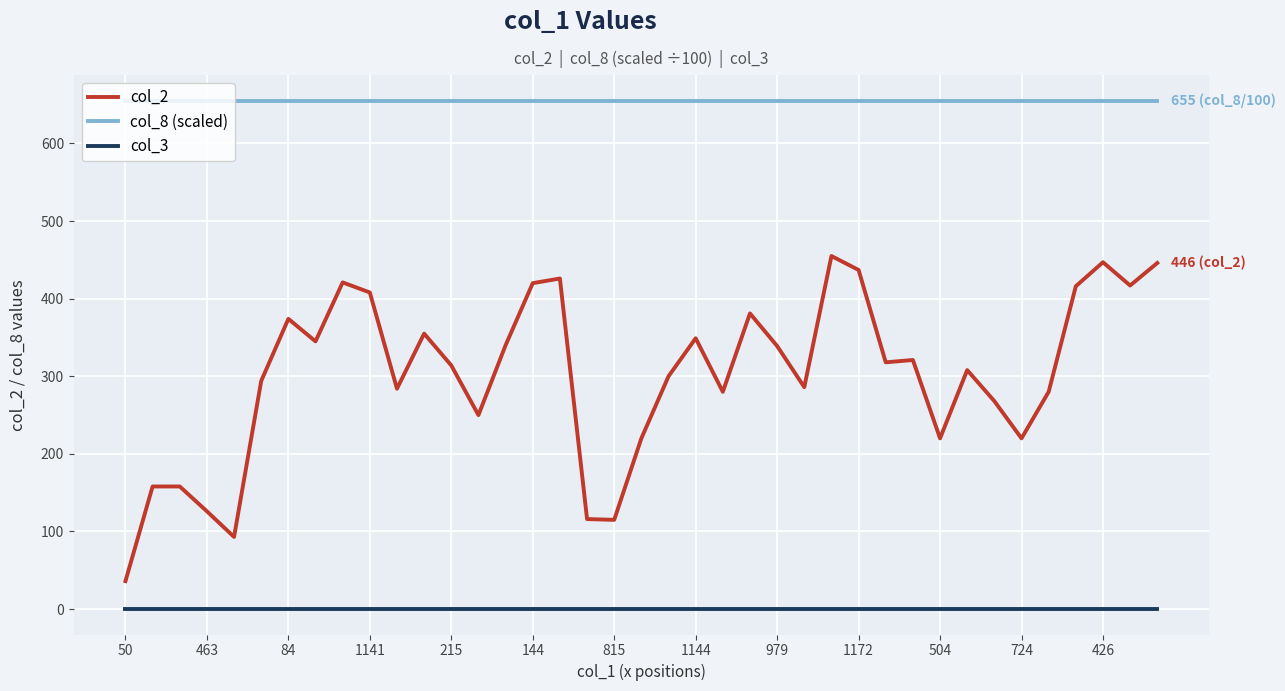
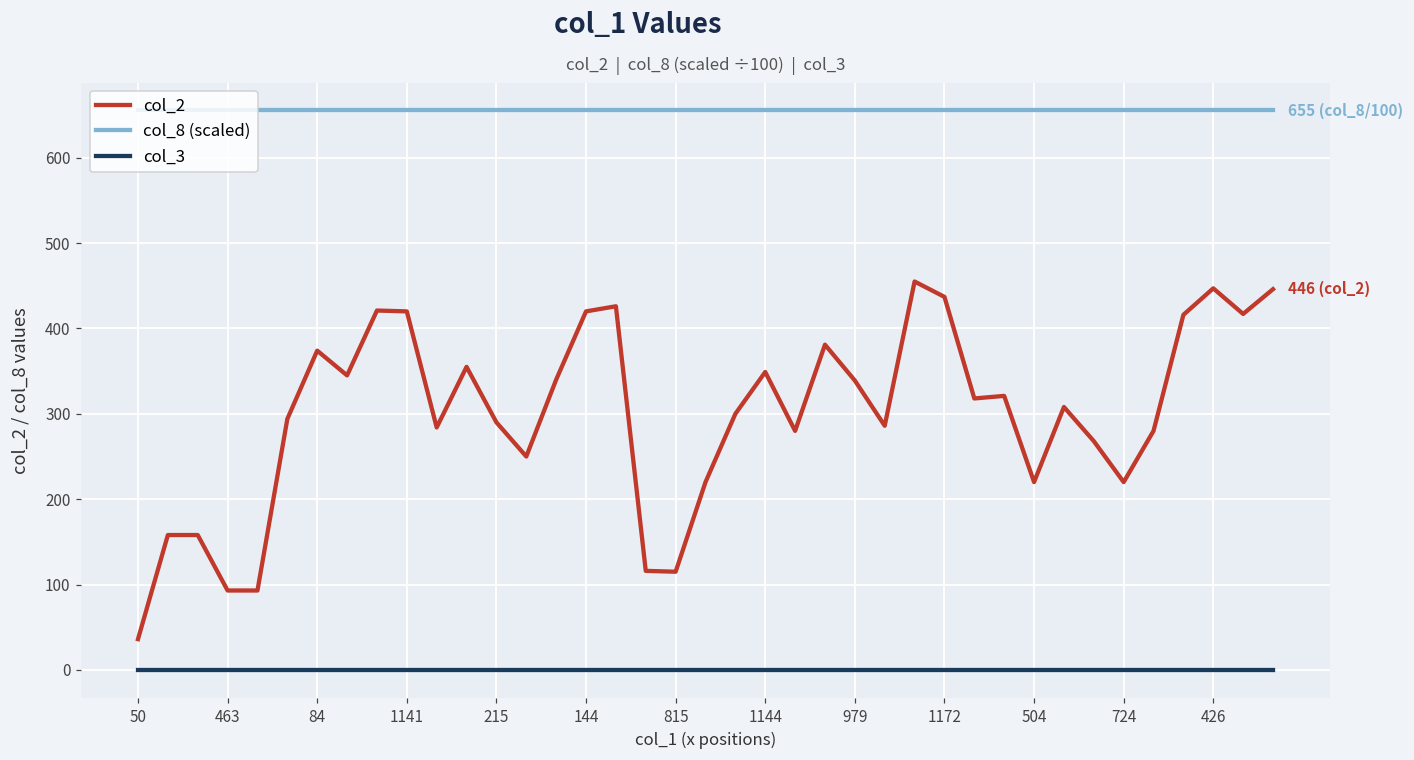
  {
    "col_2": {
      "50": 40,
-     "463": 130,
-     "1141": 410,
-     "215": 310,
+     "463": 90,
+     "1141": 420,
+     "215": 290,
      "815": 120,
      "1172": 440,
      "504": 220,
      "724": 220
    },
    "col_8 (scaled)": {
      "1141": 660,
      "215": 660,
      "815": 660,
      "1172": 660,
      "504": 660,
      "724": 660
    },
    "col_3": {
      "50": 0,
      "463": 0,
      "1141": 0,
      "215": 0,
      "815": 0,
      "1172": 0,
      "504": 0,
      "724": 0
    }
  }
